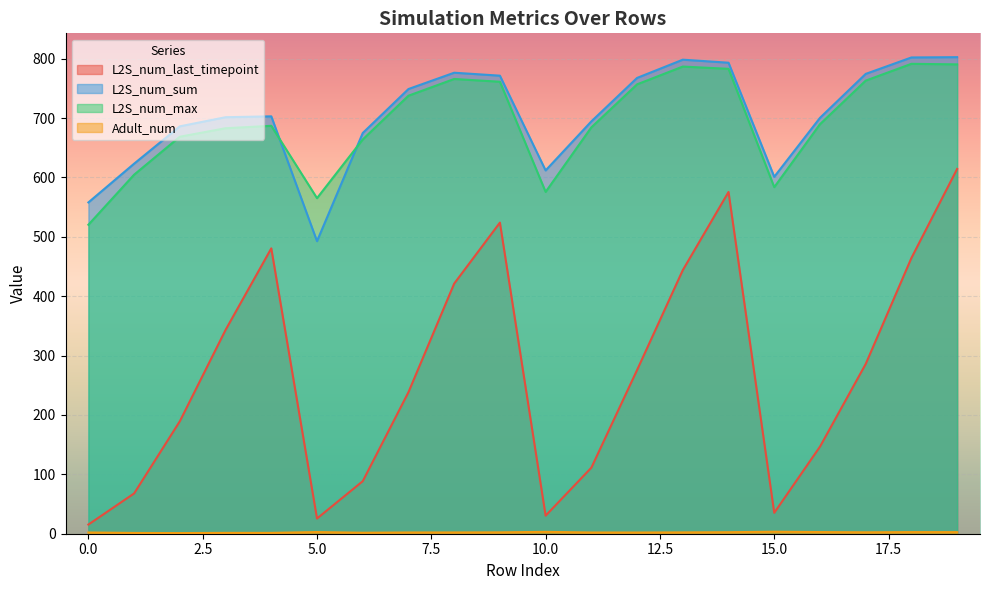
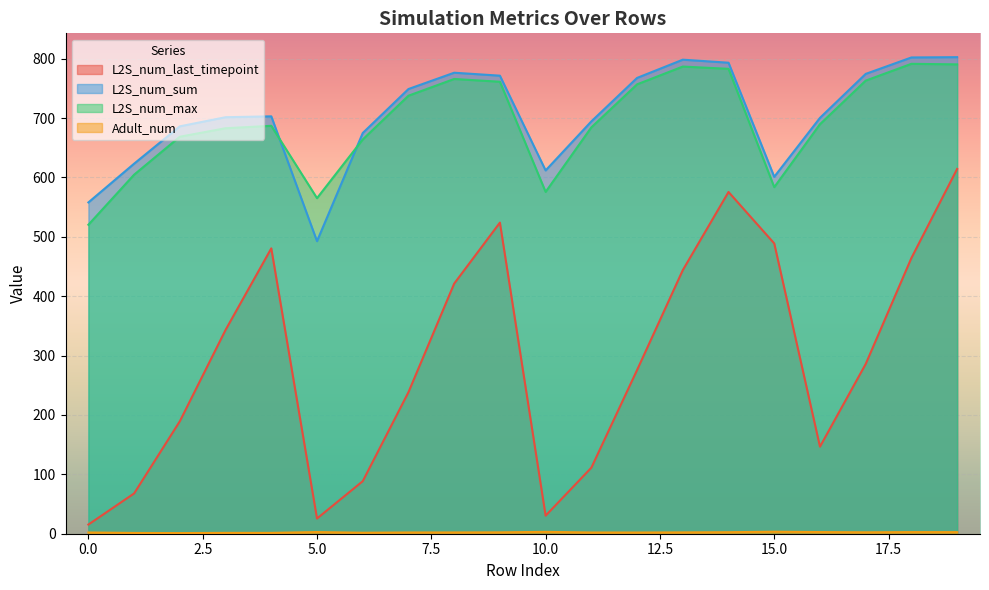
  {
    "L2S_num_last_timepoint": {
      "0.0": 20,
      "5.0": 30,
      "10.0": 30,
-     "15.0": 40
+     "15.0": 490
    },
    "L2S_num_sum": {
      "0.0": 560,
      "5.0": 490,
      "10.0": 610,
      "15.0": 600
    },
    "L2S_num_max": {
      "0.0": 520,
      "5.0": 570,
      "10.0": 580,
      "15.0": 580
    },
    "Adult_num": {
      "0.0": 0,
      "5.0": 0,
      "10.0": 0,
      "15.0": 0
    }
  }
